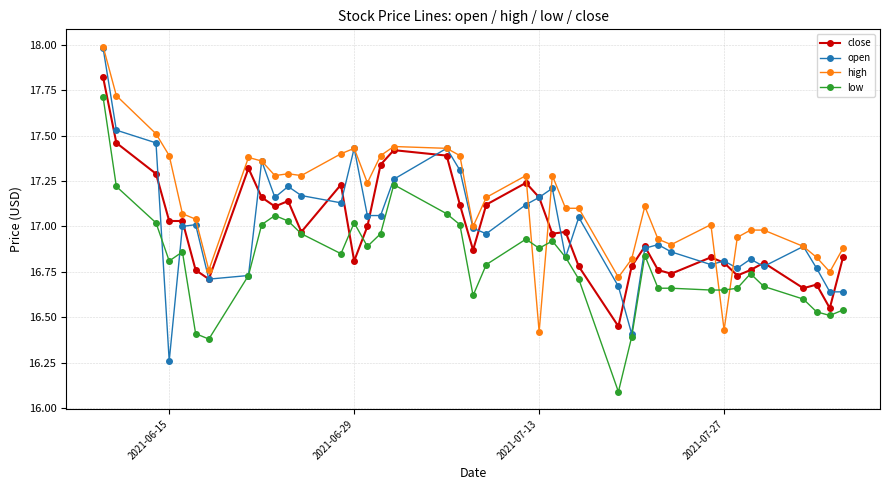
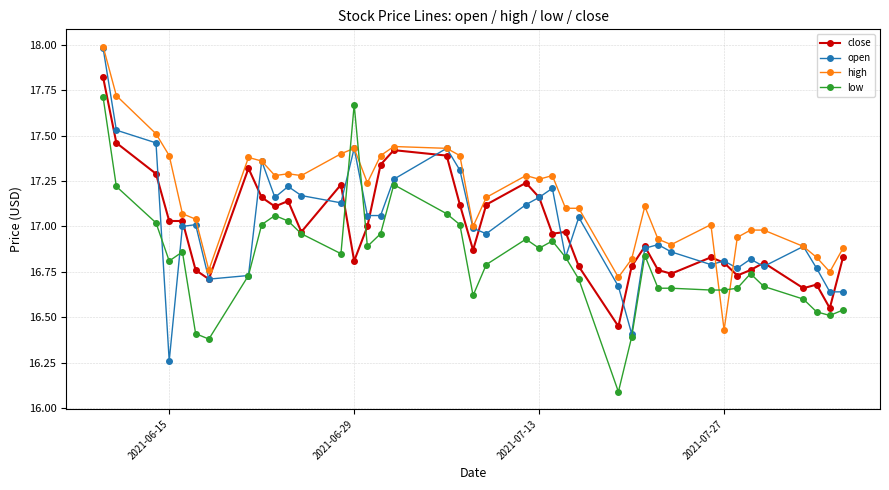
  {
    "close": {
      "2021-06-15": 17.03,
      "2021-06-29": 16.81
    },
    "open": {
      "2021-06-15": 16.26
    },
    "high": {
      "2021-06-15": 17.39,
-     "2021-07-13": 16.42,
+     "2021-07-13": 17.26,
      "2021-07-27": 16.43
    },
    "low": {
      "2021-06-15": 16.81,
-     "2021-06-29": 17.02,
+     "2021-06-29": 17.67,
      "2021-07-13": 16.88,
      "2021-07-27": 16.65
    }
  }
